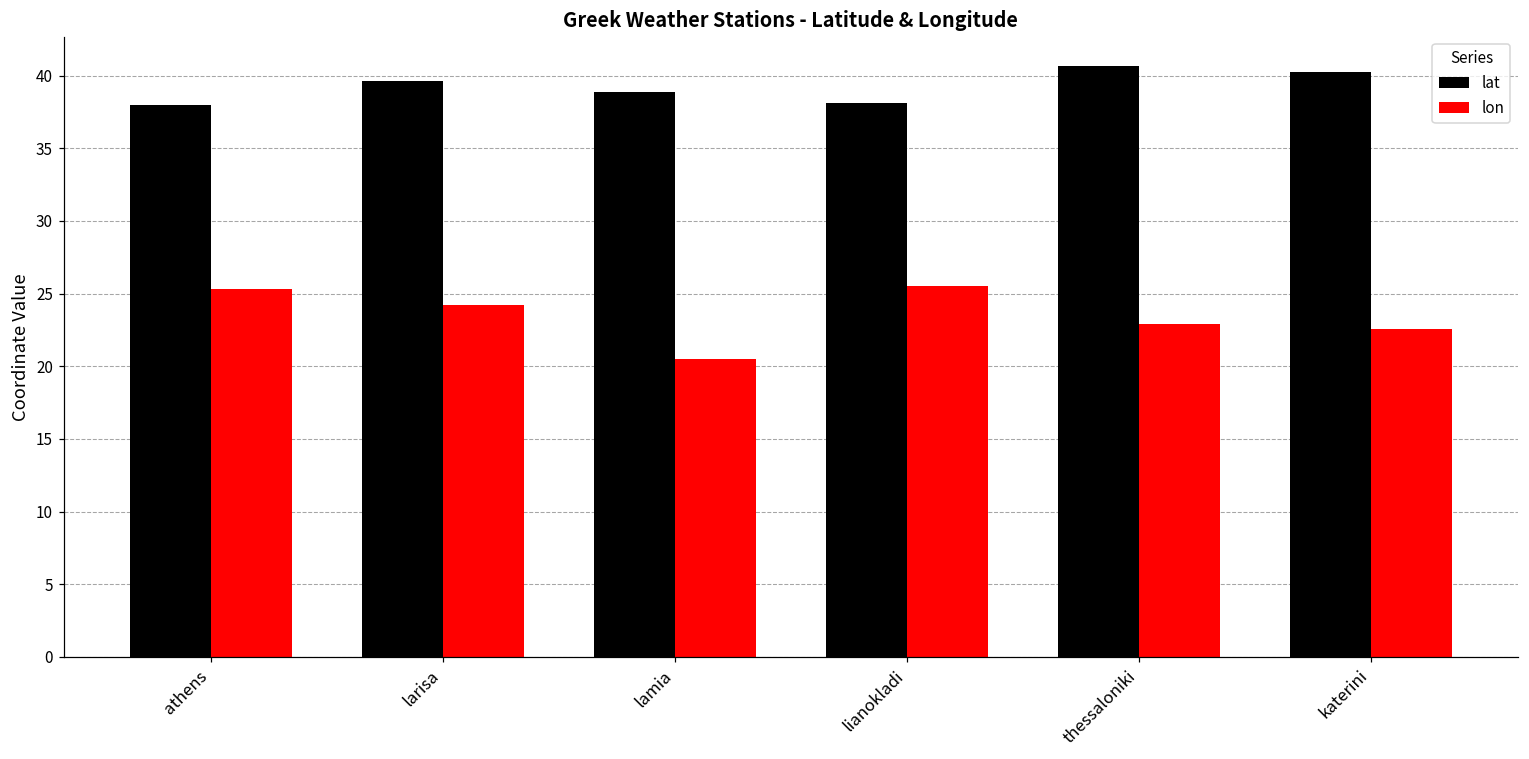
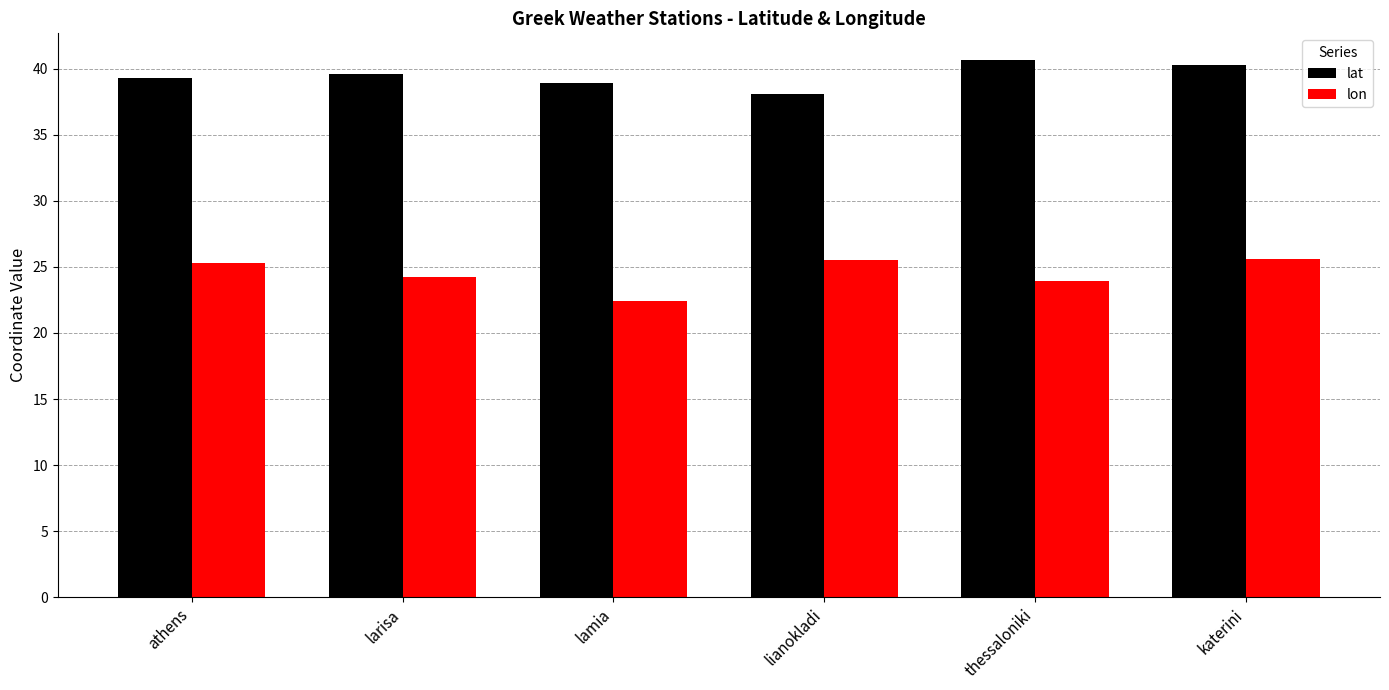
  {
    "lat": {
-     "athens": 38.0,
+     "athens": 39.3,
      "larisa": 39.6,
      "lamia": 38.9,
      "lianokladi": 38.1,
      "thessaloniki": 40.6,
      "katerini": 40.3
    },
    "lon": {
      "athens": 25.3,
      "larisa": 24.2,
-     "lamia": 20.5,
+     "lamia": 22.4,
      "lianokladi": 25.5,
-     "thessaloniki": 22.9,
-     "katerini": 22.5
+     "thessaloniki": 23.9,
+     "katerini": 25.6
    }
  }
